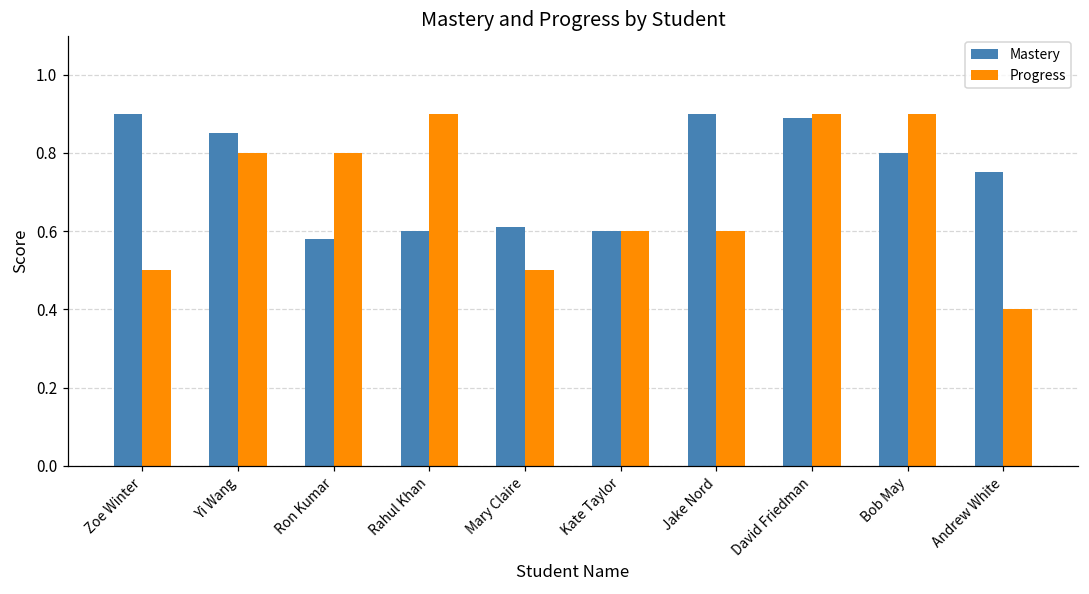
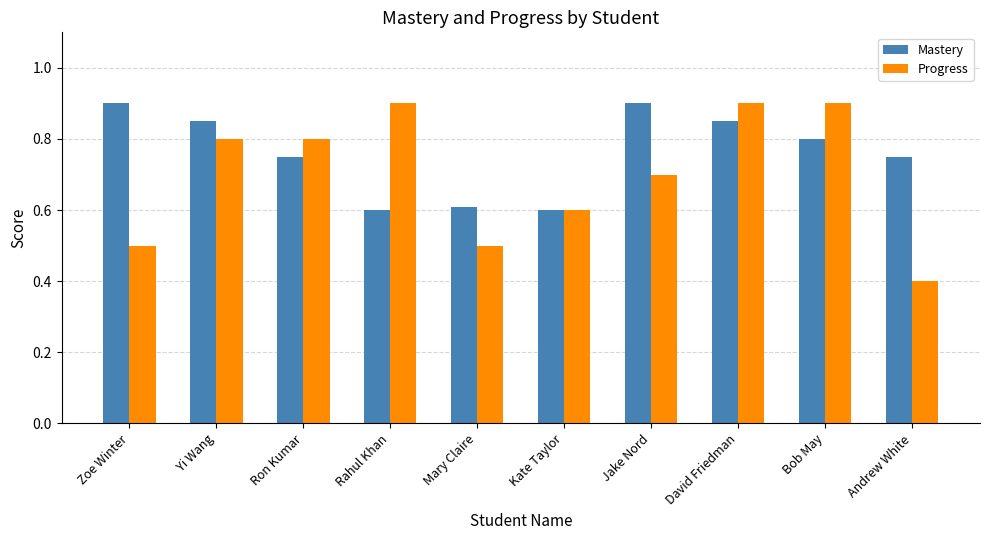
  {
    "Mastery": {
      "Zoe Winter": 0.90,
      "Yi Wang": 0.85,
-     "Ron Kumar": 0.58,
+     "Ron Kumar": 0.75,
      "Rahul Khan": 0.60,
      "Mary Claire": 0.61,
      "Kate Taylor": 0.60,
      "Jake Nord": 0.90,
-     "David Friedman": 0.89,
+     "David Friedman": 0.85,
      "Bob May": 0.80,
      "Andrew White": 0.75
    },
    "Progress": {
      "Zoe Winter": 0.5,
      "Yi Wang": 0.8,
      "Ron Kumar": 0.8,
      "Rahul Khan": 0.9,
      "Mary Claire": 0.5,
      "Kate Taylor": 0.6,
-     "Jake Nord": 0.6,
+     "Jake Nord": 0.7,
      "David Friedman": 0.9,
      "Bob May": 0.9,
      "Andrew White": 0.4
    }
  }
